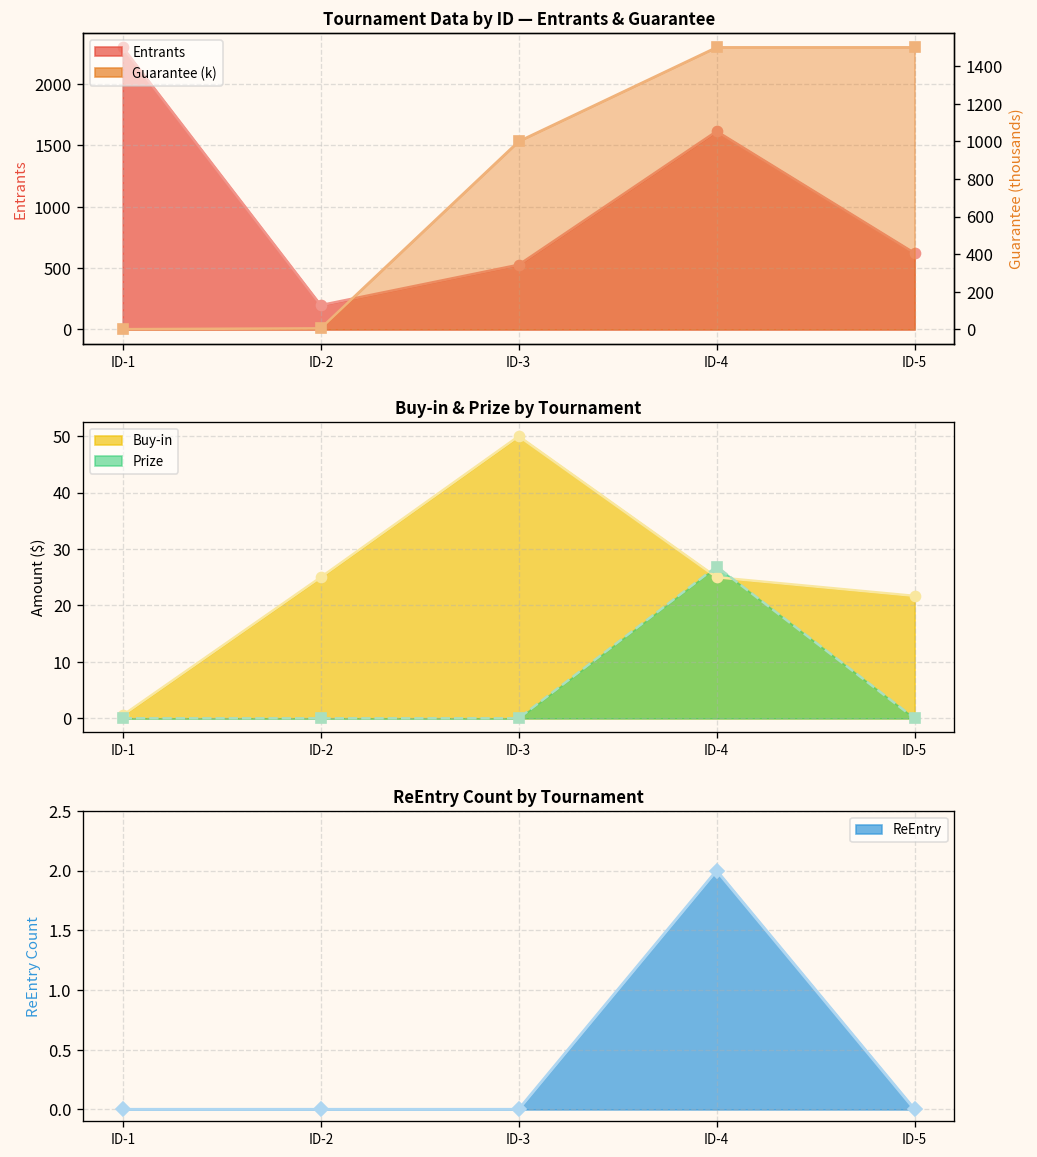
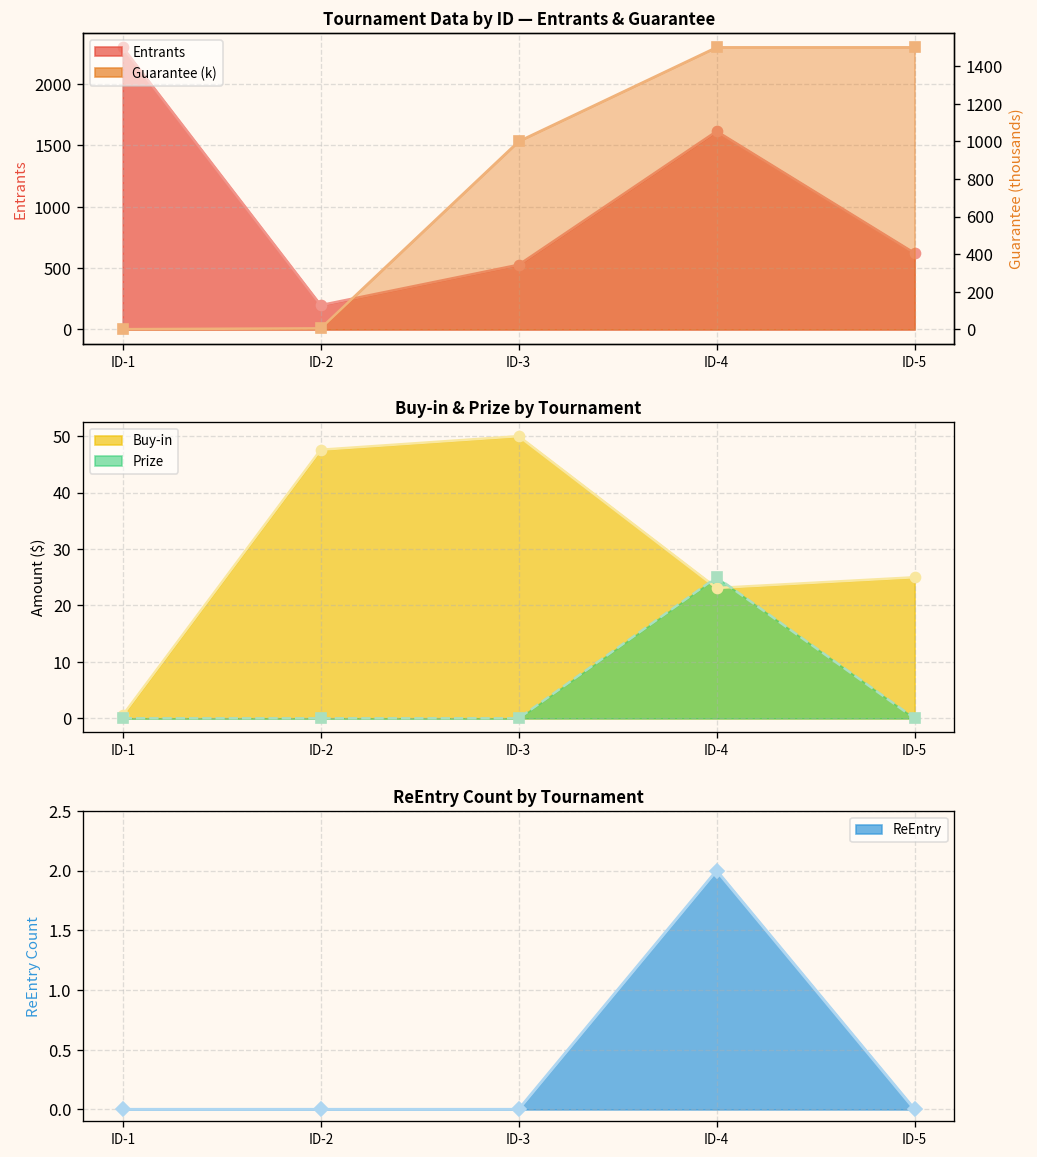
  {
    "Buy-in & Prize by Tournament": {
      "Buy-in": {
        "ID-1": 1,
-       "ID-2": 25,
+       "ID-2": 48,
        "ID-3": 50,
-       "ID-4": 25,
-       "ID-5": 22
+       "ID-4": 23,
+       "ID-5": 25
      },
      "Prize": {
        "ID-1": 0,
        "ID-2": 0,
        "ID-3": 0,
-       "ID-4": 27,
+       "ID-4": 25,
        "ID-5": 0
      }
    },
    "ReEntry Count by Tournament": {
      "ID-1": 0.0,
      "ID-2": 0.0,
      "ID-3": 0.0,
      "ID-4": 2.0,
      "ID-5": 0.0
    }
  }
